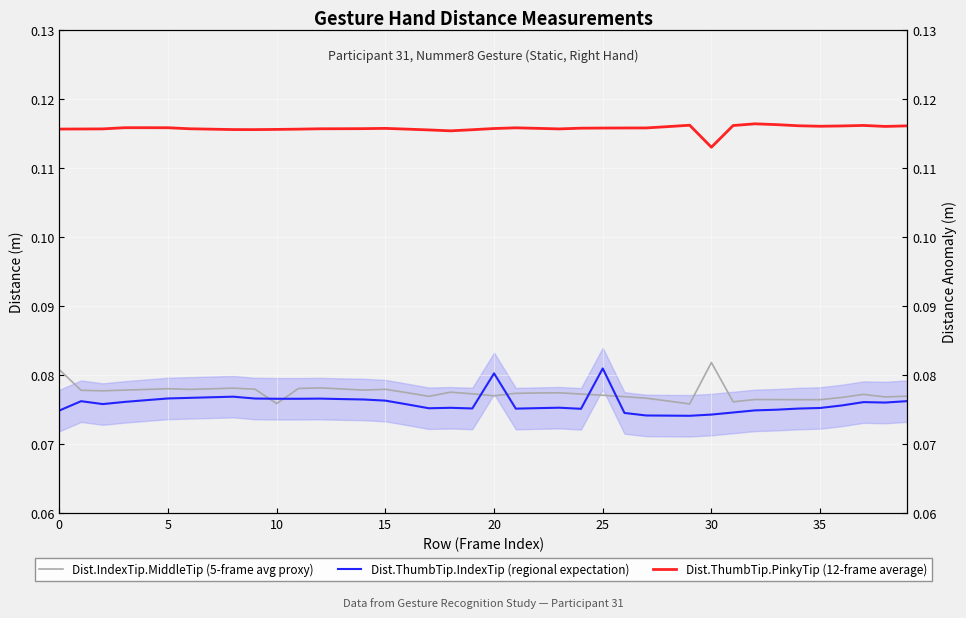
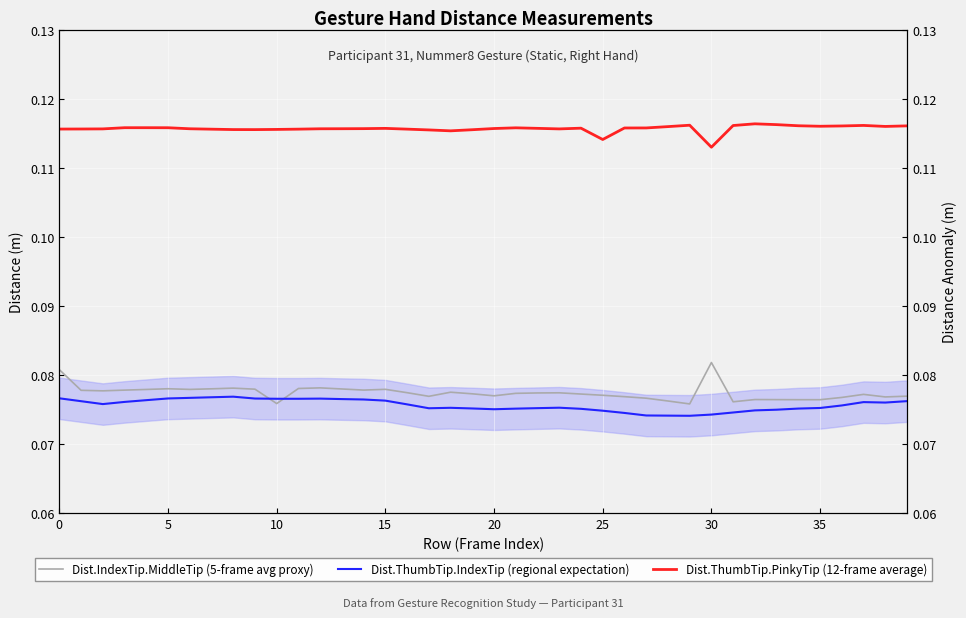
  {
    "Dist.IndexTip.MiddleTip (5-frame avg proxy)": {
      "0": 0.081,
      "5": 0.078,
      "10": 0.076,
      "15": 0.078,
      "20": 0.077,
      "25": 0.077,
      "30": 0.082,
      "35": 0.076
    },
    "Dist.ThumbTip.IndexTip (regional expectation)": {
-     "0": 0.075,
+     "0": 0.077,
      "5": 0.077,
      "10": 0.077,
      "15": 0.076,
-     "20": 0.080,
-     "25": 0.081,
+     "20": 0.075,
+     "25": 0.075,
      "30": 0.074,
      "35": 0.075
    },
    "Dist.ThumbTip.PinkyTip (12-frame average)": {
      "0": 0.116,
      "5": 0.116,
      "10": 0.116,
      "15": 0.116,
      "20": 0.116,
-     "25": 0.116,
+     "25": 0.114,
      "30": 0.113,
      "35": 0.116
    }
  }
